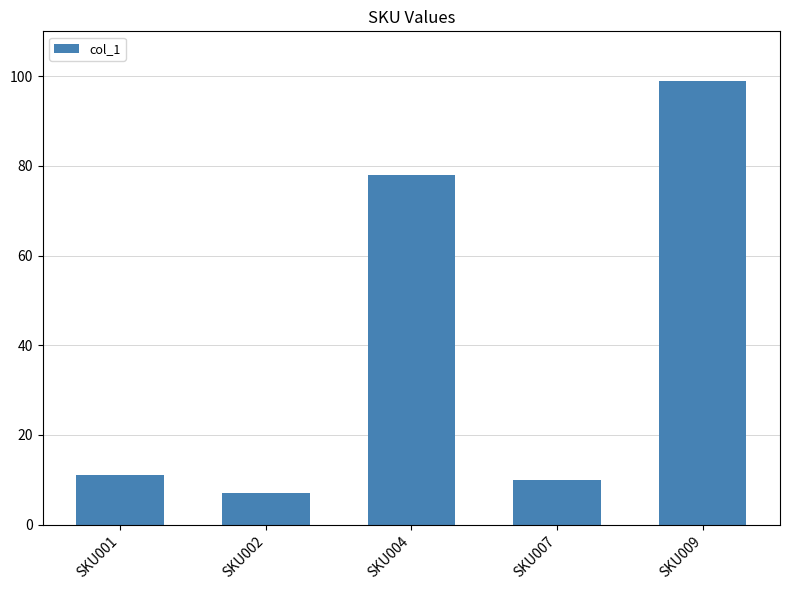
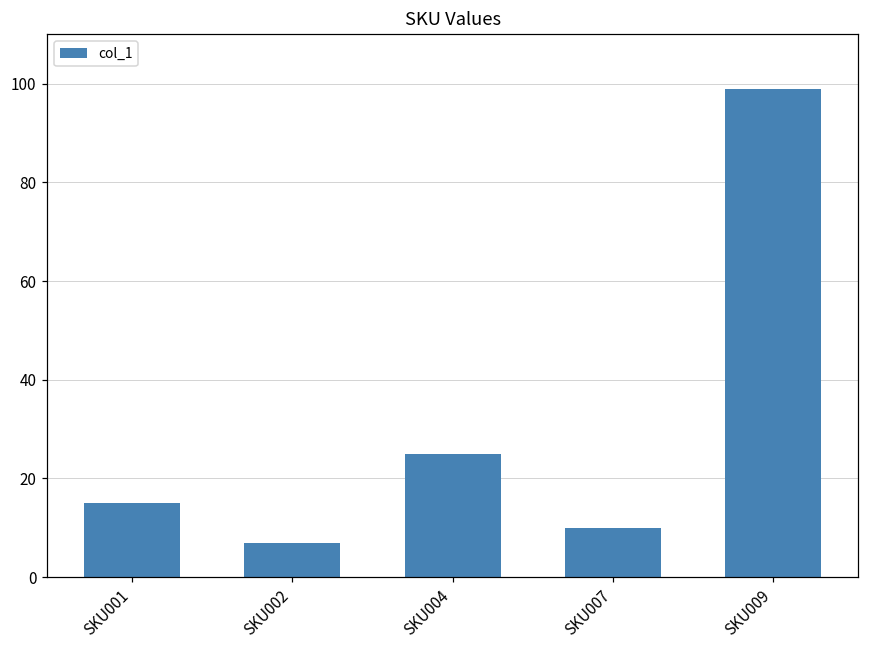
  {
-   "SKU001": 11,
+   "SKU001": 15,
    "SKU002": 7,
-   "SKU004": 78,
+   "SKU004": 25,
    "SKU007": 10,
    "SKU009": 99
  }
